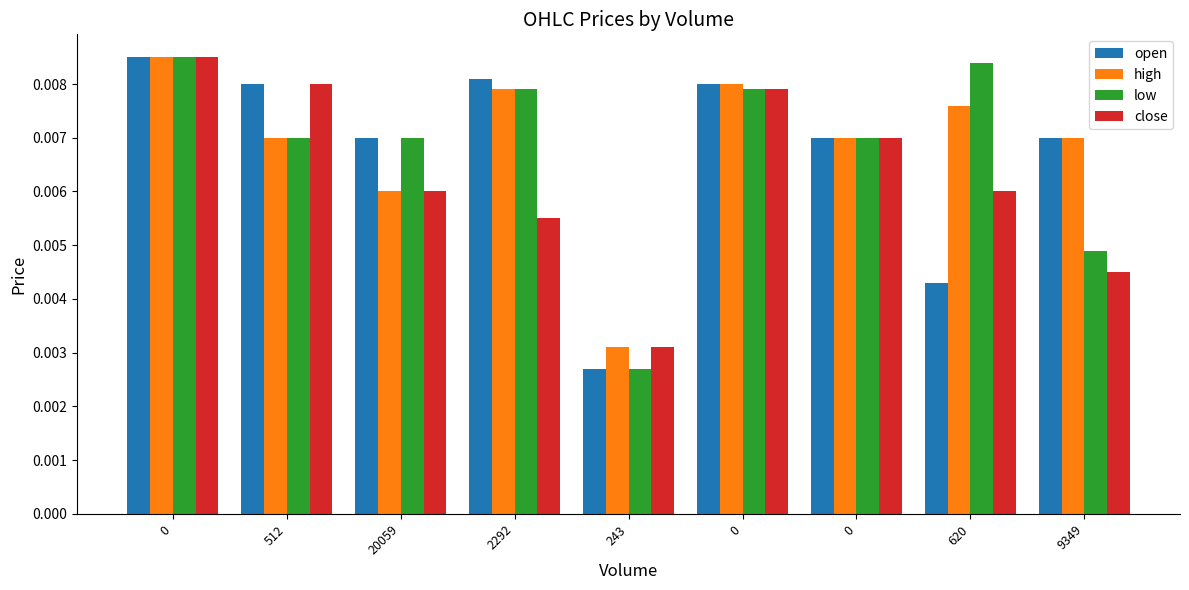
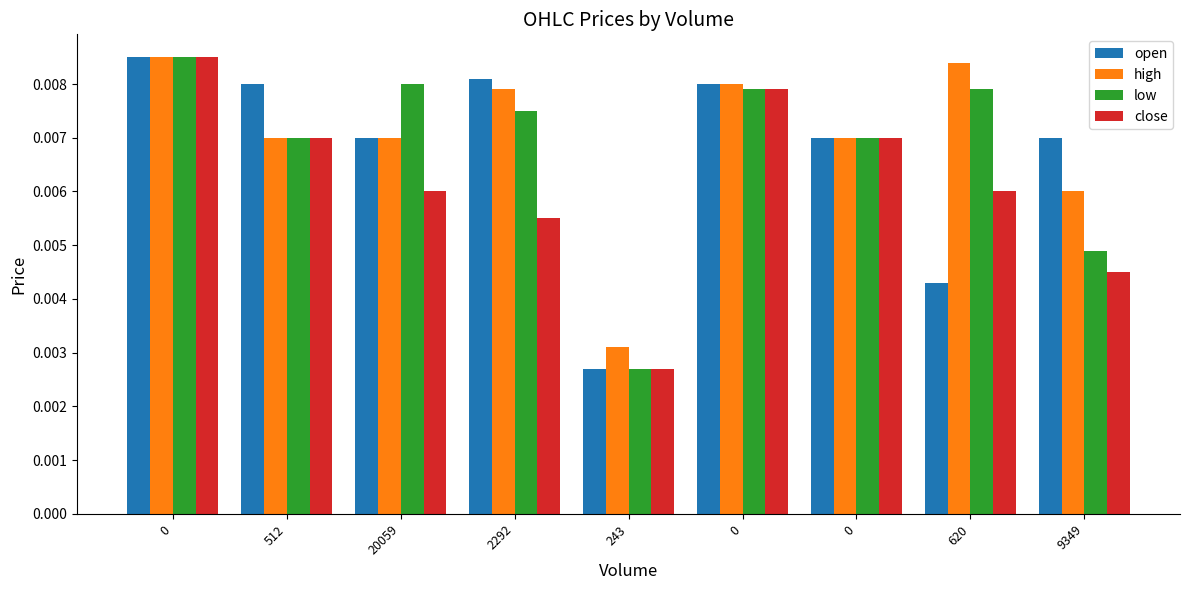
  {
    "open": {
      "512": 0.0080,
      "20059": 0.0070,
      "2292": 0.0081,
      "243": 0.0027,
      "620": 0.0043,
      "9349": 0.0070
    },
    "high": {
      "512": 0.0070,
-     "20059": 0.006,
+     "20059": 0.007,
      "2292": 0.0079,
      "243": 0.0031,
-     "620": 0.0076,
-     "9349": 0.007
+     "620": 0.0084,
+     "9349": 0.006
    },
    "low": {
      "512": 0.0070,
-     "20059": 0.007,
-     "2292": 0.0079,
+     "20059": 0.008,
+     "2292": 0.0075,
      "243": 0.0027,
-     "620": 0.0084,
+     "620": 0.0079,
      "9349": 0.0049
    },
    "close": {
-     "512": 0.008,
+     "512": 0.007,
      "20059": 0.0060,
      "2292": 0.0055,
-     "243": 0.0031,
+     "243": 0.0027,
      "620": 0.0060,
      "9349": 0.0045
    }
  }
